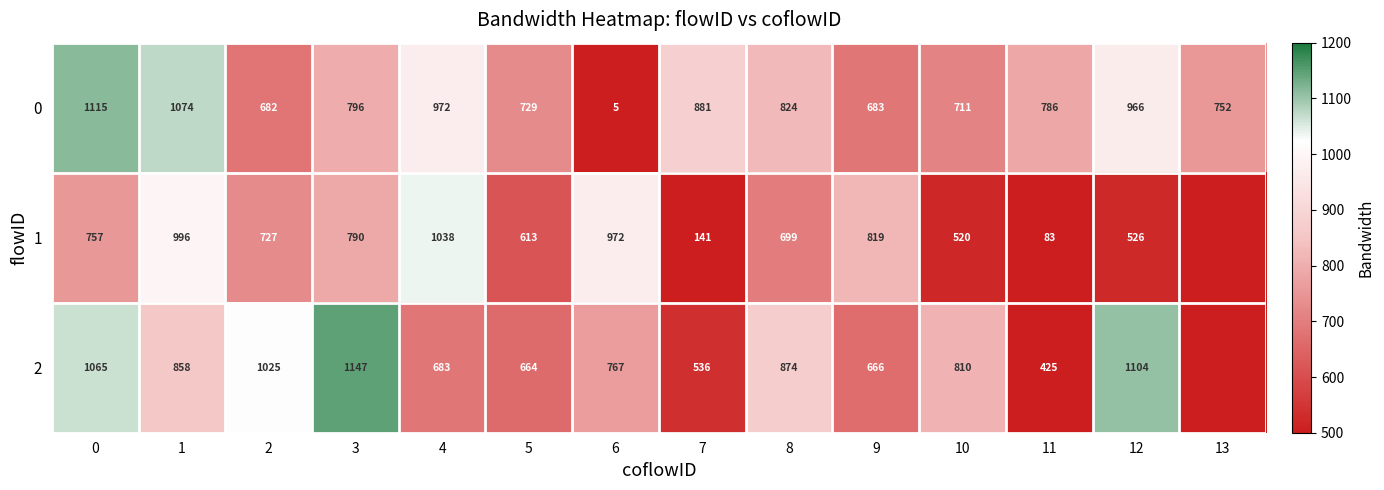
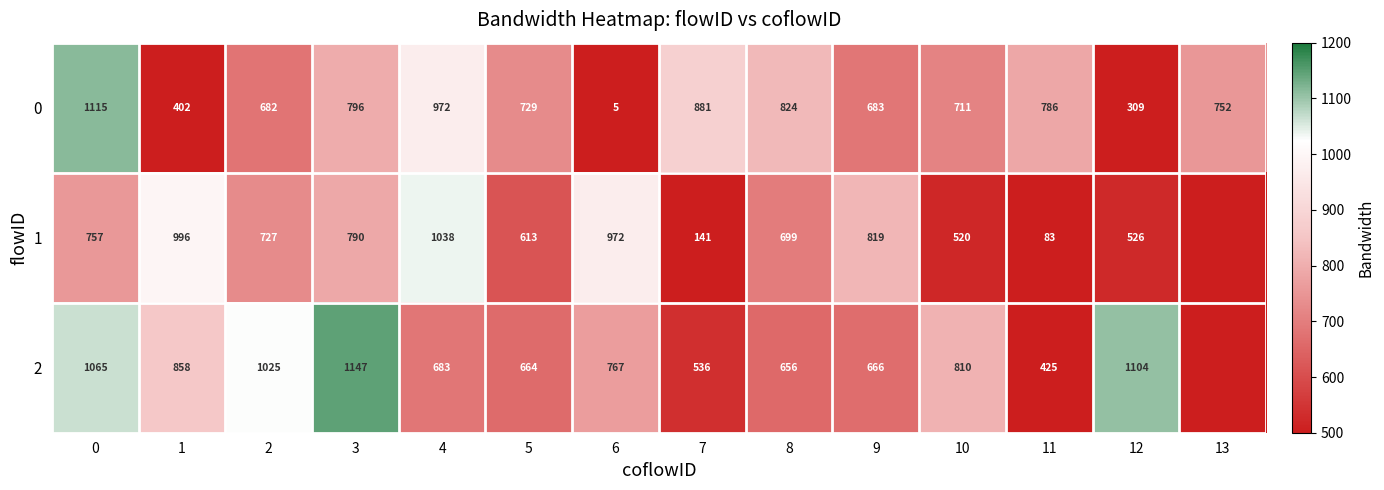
  {
    "0": {
      "0": 1115,
-     "1": 1074,
+     "1": 402,
      "2": 682,
      "3": 796,
      "4": 972,
      "5": 729,
      "6": 5,
      "7": 881,
      "8": 824,
      "9": 683,
      "10": 711,
      "11": 786,
-     "12": 966,
+     "12": 309,
      "13": 752
    },
    "1": {
      "0": 757,
      "1": 996,
      "2": 727,
      "3": 790,
      "4": 1038,
      "5": 613,
      "6": 972,
      "7": 141,
      "8": 699,
      "9": 819,
      "10": 520,
      "11": 83,
      "12": 526
    },
    "2": {
      "0": 1065,
      "1": 858,
      "2": 1025,
      "3": 1147,
      "4": 683,
      "5": 664,
      "6": 767,
      "7": 536,
-     "8": 874,
+     "8": 656,
      "9": 666,
      "10": 810,
      "11": 425,
      "12": 1104
    }
  }
